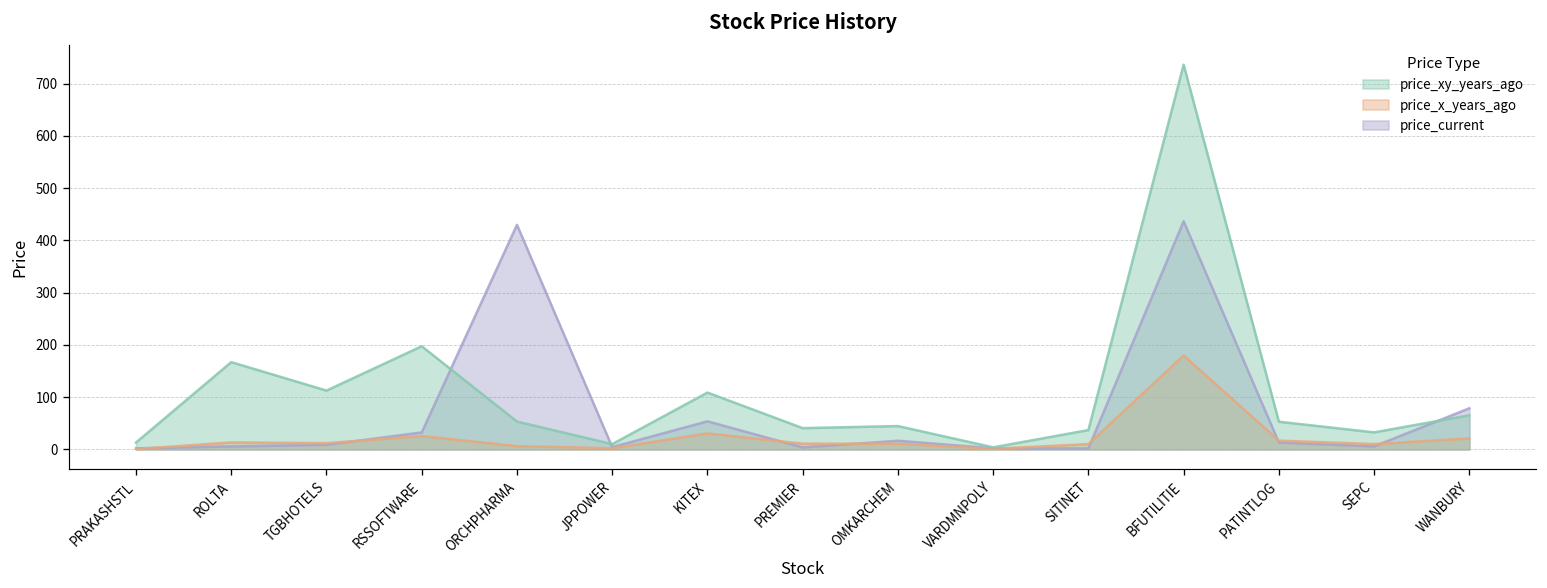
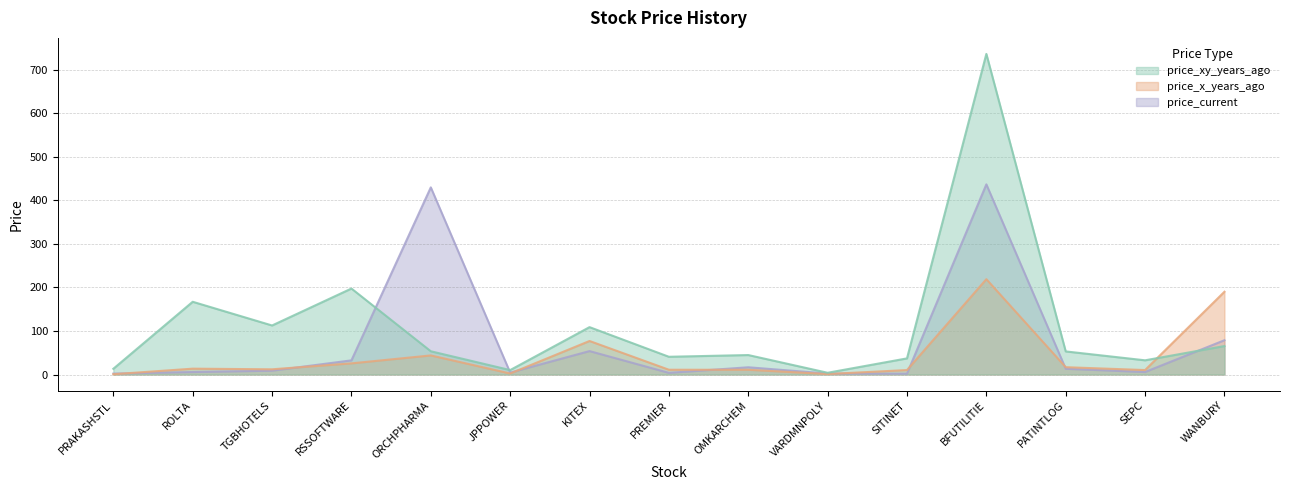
  {
    "price_x_years_ago": {
      "ROLTA": 10,
      "RSSOFTWARE": 30,
-     "ORCHPHARMA": 10,
-     "KITEX": 30,
+     "ORCHPHARMA": 40,
+     "KITEX": 80,
      "PREMIER": 10,
      "SITINET": 10,
-     "BFUTILITIE": 180,
-     "WANBURY": 20
+     "BFUTILITIE": 220,
+     "WANBURY": 190
    }
  }
